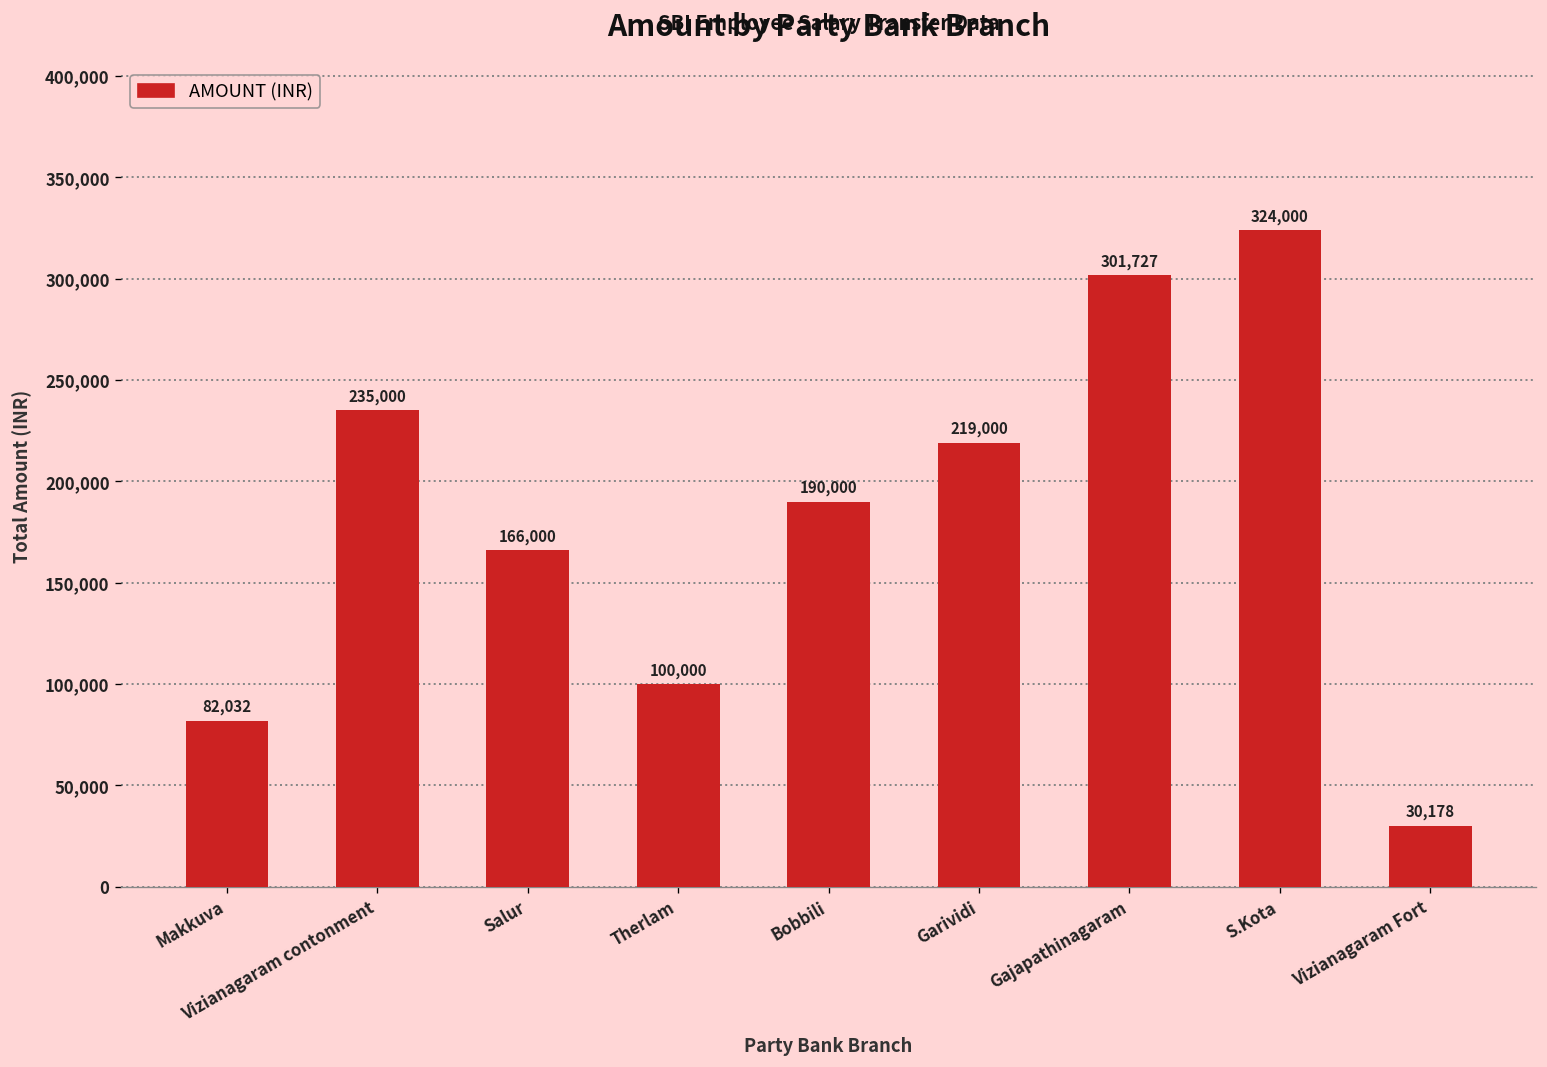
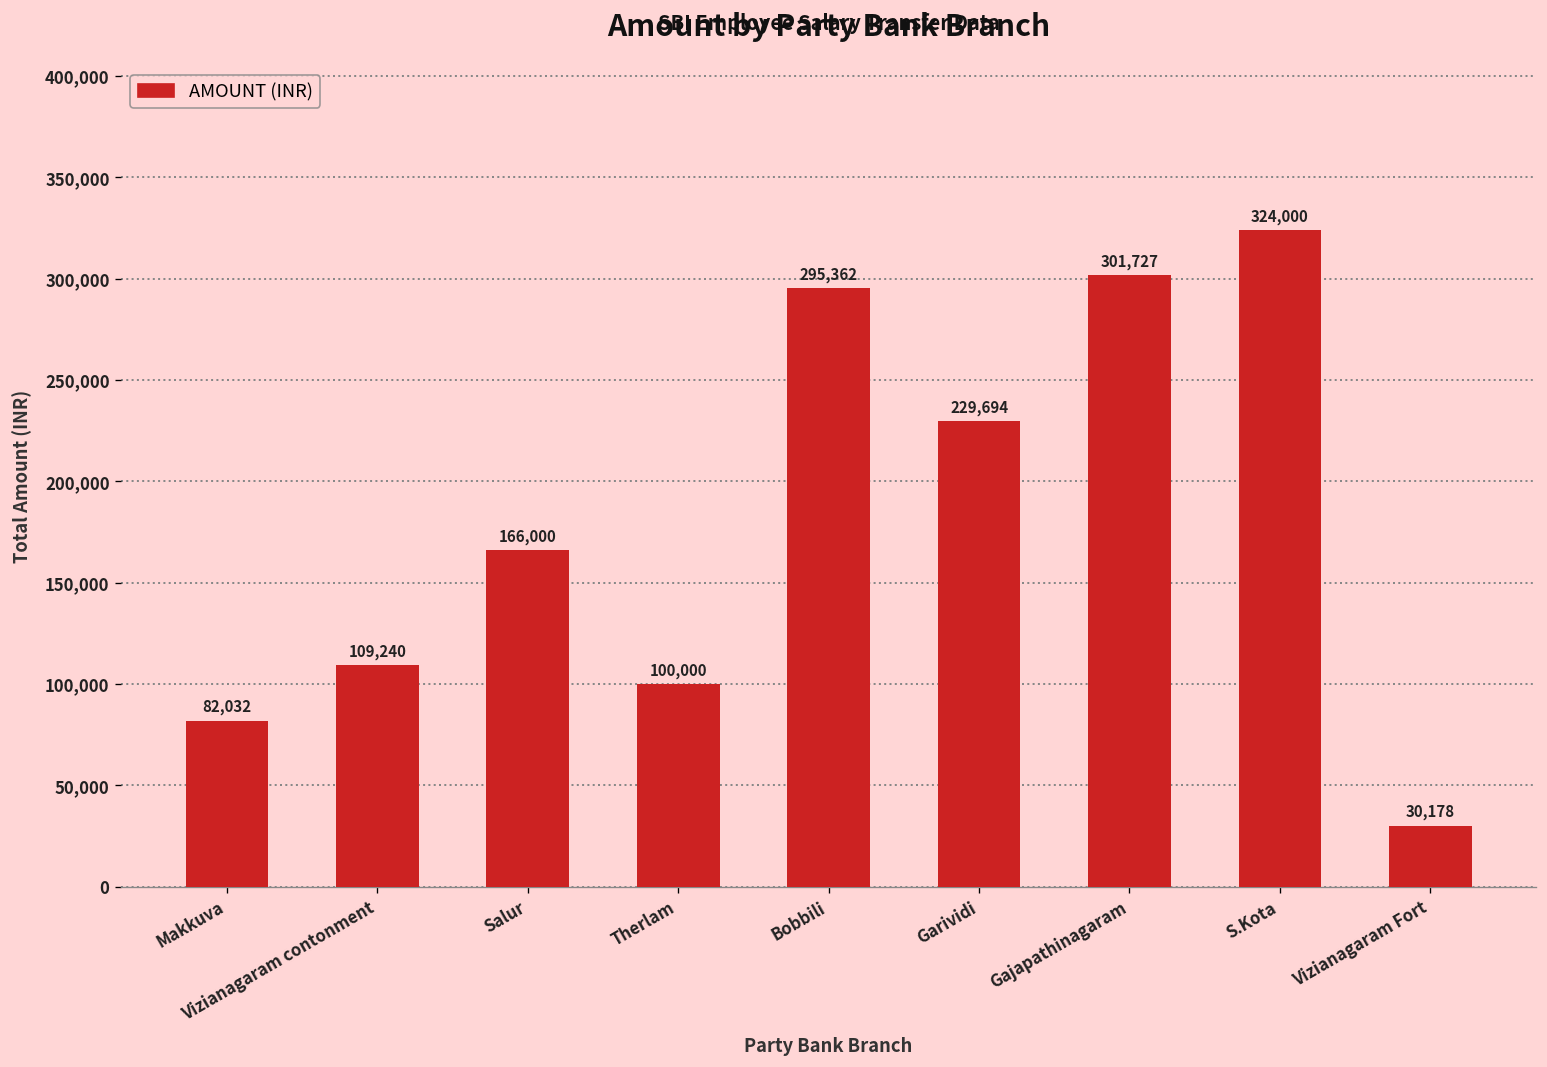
  {
    "Makkuva": "82,032",
-   "Vizianagaram contonment": "235,000",
+   "Vizianagaram contonment": "109,240",
    "Salur": "166,000",
    "Therlam": "100,000",
-   "Bobbili": "190,000",
-   "Garividi": "219,000",
+   "Bobbili": "295,362",
+   "Garividi": "229,694",
    "Gajapathinagaram": "301,727",
    "S.Kota": "324,000",
    "Vizianagaram Fort": "30,178"
  }
